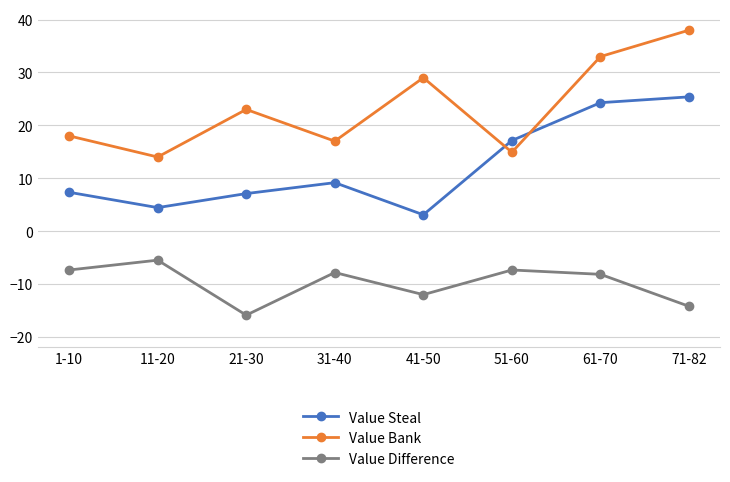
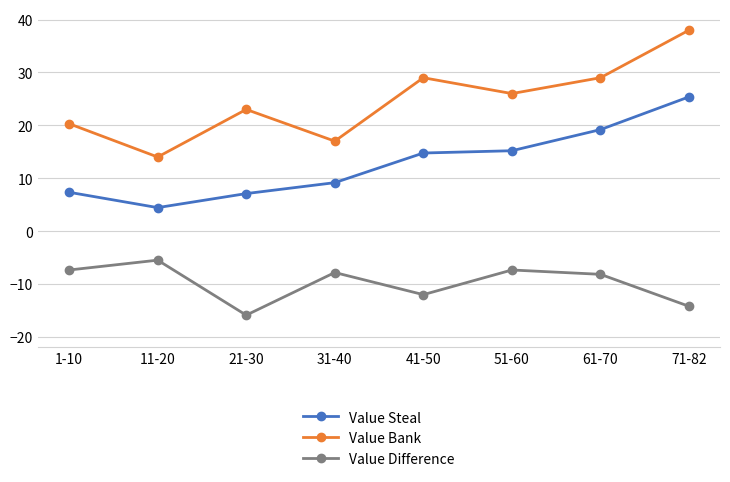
  {
    "Value Steal": {
      "1-10": 7,
      "11-20": 4,
      "21-30": 7,
      "31-40": 9,
-     "41-50": 3,
-     "51-60": 17,
-     "61-70": 24,
+     "41-50": 15,
+     "51-60": 15,
+     "61-70": 19,
      "71-82": 25
    },
    "Value Bank": {
-     "1-10": 18,
+     "1-10": 20,
      "11-20": 14,
      "21-30": 23,
      "31-40": 17,
      "41-50": 29,
-     "51-60": 15,
-     "61-70": 33,
+     "51-60": 26,
+     "61-70": 29,
      "71-82": 38
    },
    "Value Difference": {
      "1-10": -7,
      "11-20": -6,
      "21-30": -16,
      "31-40": -8,
      "41-50": -12,
      "51-60": -7,
      "61-70": -8,
      "71-82": -14
    }
  }
